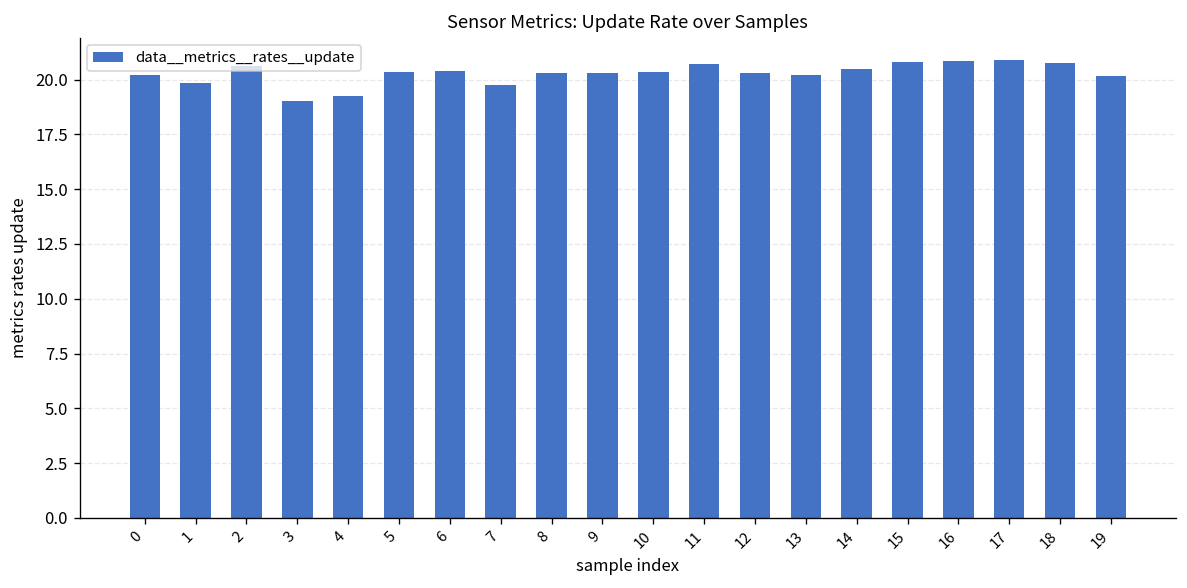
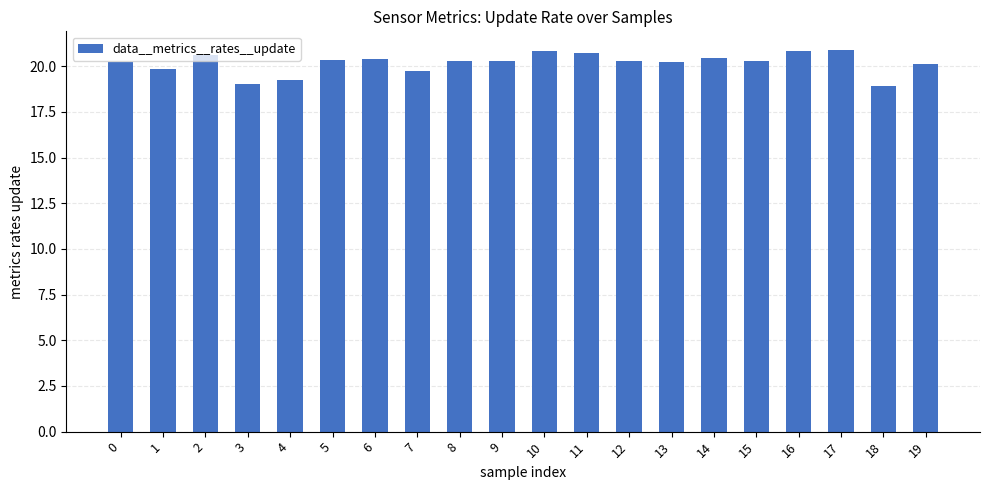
  {
    "0": 20.2,
    "1": 19.8,
    "3": 19.0,
    "4": 19.2,
    "5": 20.4,
    "6": 20.4,
    "7": 19.8,
    "8": 20.3,
    "9": 20.3,
-   "10": 20.3,
+   "10": 20.8,
    "11": 20.7,
    "12": 20.3,
    "13": 20.2,
    "14": 20.5,
-   "15": 20.8,
+   "15": 20.3,
    "16": 20.9,
    "17": 20.9,
-   "18": 20.8,
+   "18": 18.9,
    "19": 20.1
  }
